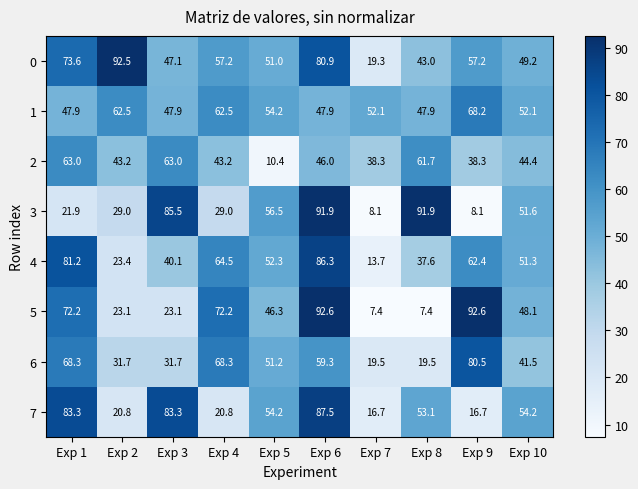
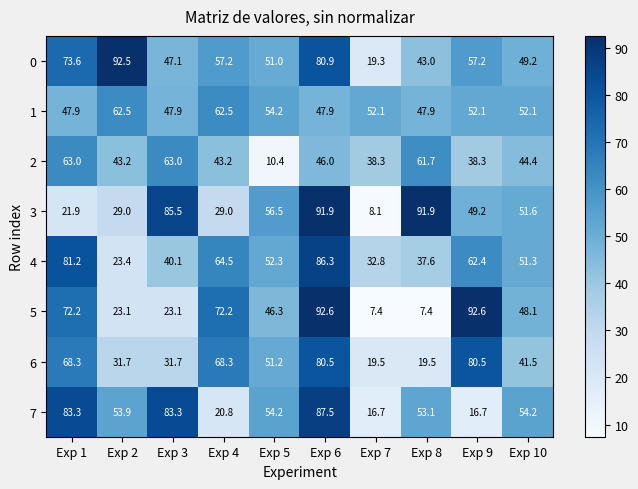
  {
    "0": {
      "Exp 1": 73.6,
      "Exp 2": 92.5,
      "Exp 3": 47.1,
      "Exp 4": 57.2,
      "Exp 5": 51.0,
      "Exp 6": 80.9,
      "Exp 7": 19.3,
      "Exp 8": 43.0,
      "Exp 9": 57.2,
      "Exp 10": 49.2
    },
    "1": {
      "Exp 1": 47.9,
      "Exp 2": 62.5,
      "Exp 3": 47.9,
      "Exp 4": 62.5,
      "Exp 5": 54.2,
      "Exp 6": 47.9,
      "Exp 7": 52.1,
      "Exp 8": 47.9,
-     "Exp 9": 68.2,
+     "Exp 9": 52.1,
      "Exp 10": 52.1
    },
    "2": {
      "Exp 1": 63.0,
      "Exp 2": 43.2,
      "Exp 3": 63.0,
      "Exp 4": 43.2,
      "Exp 5": 10.4,
      "Exp 6": 46.0,
      "Exp 7": 38.3,
      "Exp 8": 61.7,
      "Exp 9": 38.3,
      "Exp 10": 44.4
    },
    "3": {
      "Exp 1": 21.9,
      "Exp 2": 29.0,
      "Exp 3": 85.5,
      "Exp 4": 29.0,
      "Exp 5": 56.5,
      "Exp 6": 91.9,
      "Exp 7": 8.1,
      "Exp 8": 91.9,
-     "Exp 9": 8.1,
+     "Exp 9": 49.2,
      "Exp 10": 51.6
    },
    "4": {
      "Exp 1": 81.2,
      "Exp 2": 23.4,
      "Exp 3": 40.1,
      "Exp 4": 64.5,
      "Exp 5": 52.3,
      "Exp 6": 86.3,
-     "Exp 7": 13.7,
+     "Exp 7": 32.8,
      "Exp 8": 37.6,
      "Exp 9": 62.4,
      "Exp 10": 51.3
    },
    "5": {
      "Exp 1": 72.2,
      "Exp 2": 23.1,
      "Exp 3": 23.1,
      "Exp 4": 72.2,
      "Exp 5": 46.3,
      "Exp 6": 92.6,
      "Exp 7": 7.4,
      "Exp 8": 7.4,
      "Exp 9": 92.6,
      "Exp 10": 48.1
    },
    "6": {
      "Exp 1": 68.3,
      "Exp 2": 31.7,
      "Exp 3": 31.7,
      "Exp 4": 68.3,
      "Exp 5": 51.2,
-     "Exp 6": 59.3,
+     "Exp 6": 80.5,
      "Exp 7": 19.5,
      "Exp 8": 19.5,
      "Exp 9": 80.5,
      "Exp 10": 41.5
    },
    "7": {
      "Exp 1": 83.3,
-     "Exp 2": 20.8,
+     "Exp 2": 53.9,
      "Exp 3": 83.3,
      "Exp 4": 20.8,
      "Exp 5": 54.2,
      "Exp 6": 87.5,
      "Exp 7": 16.7,
      "Exp 8": 53.1,
      "Exp 9": 16.7,
      "Exp 10": 54.2
    }
  }
